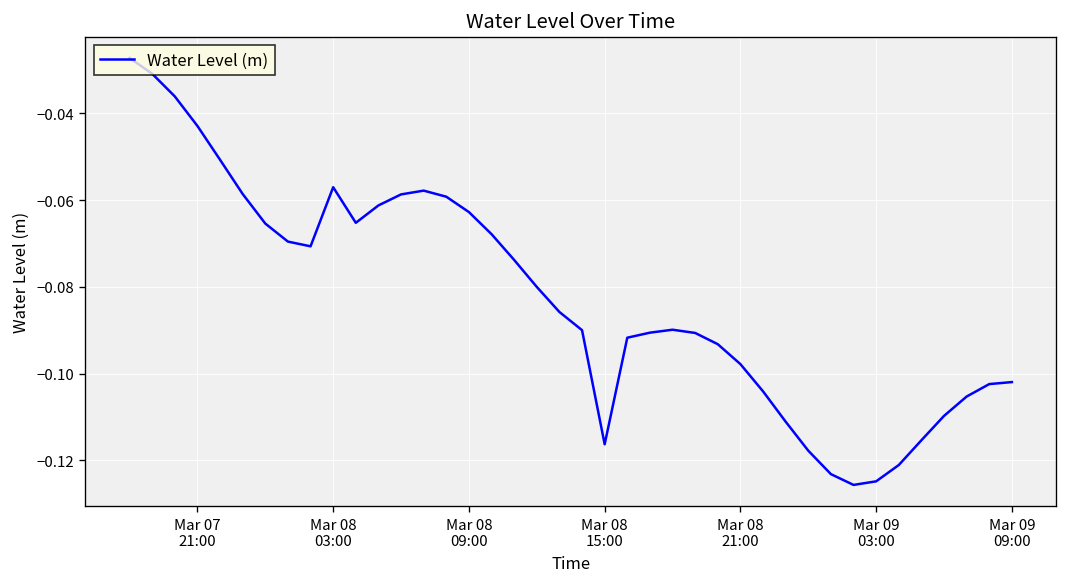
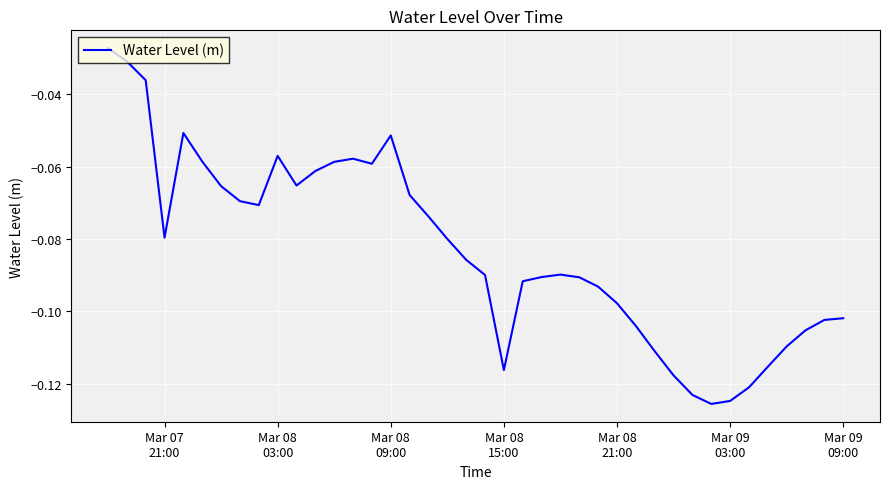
  {
-   "Mar 07 21:00": -0.043,
+   "Mar 07 21:00": -0.080,
    "Mar 08 03:00": -0.057,
-   "Mar 08 09:00": -0.063,
+   "Mar 08 09:00": -0.051,
    "Mar 08 15:00": -0.116,
    "Mar 08 21:00": -0.098,
    "Mar 09 03:00": -0.125,
    "Mar 09 09:00": -0.102
  }
